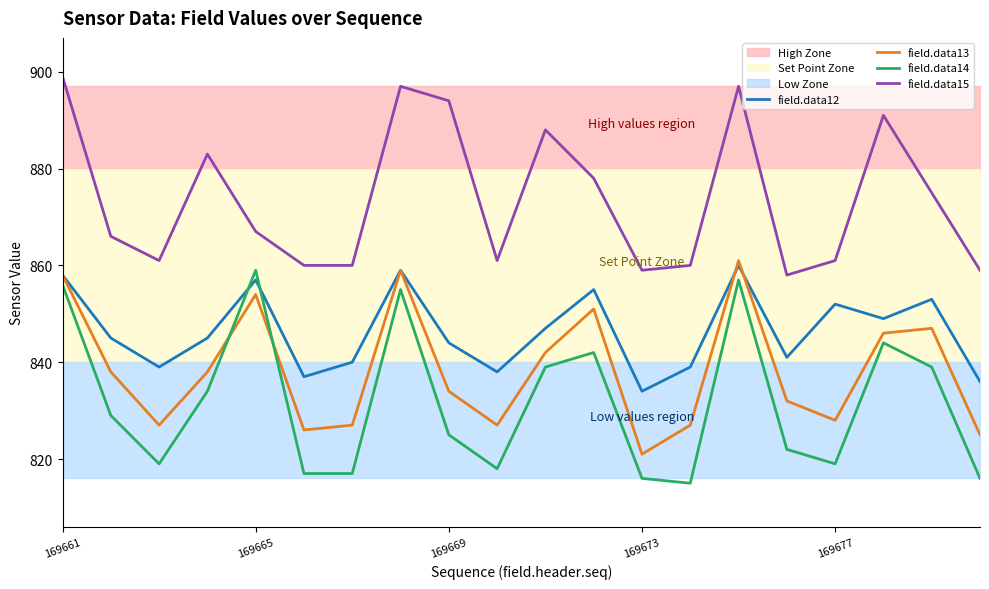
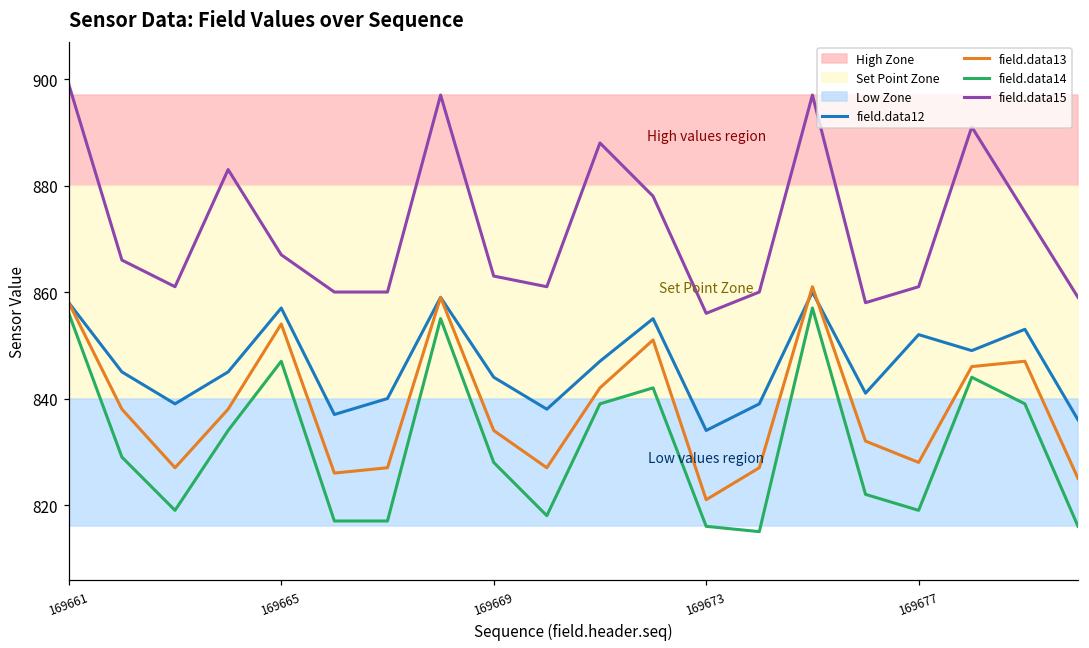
  {
    "field.data12": {
      "169665": 857,
      "169669": 844,
      "169673": 834,
      "169677": 852
    },
    "field.data13": {
      "169665": 854,
      "169669": 834,
      "169673": 821,
      "169677": 828
    },
    "field.data14": {
      "169661": 856,
-     "169665": 859,
-     "169669": 825,
+     "169665": 847,
+     "169669": 828,
      "169673": 816,
      "169677": 819
    },
    "Low Zone": {
      "169661": 840,
      "169665": 840,
      "169669": 840,
      "169673": 840,
      "169677": 840
    },
    "field.data15": {
      "169661": 899,
      "169665": 867,
-     "169669": 894,
-     "169673": 859,
+     "169669": 863,
+     "169673": 856,
      "169677": 861
    }
  }
